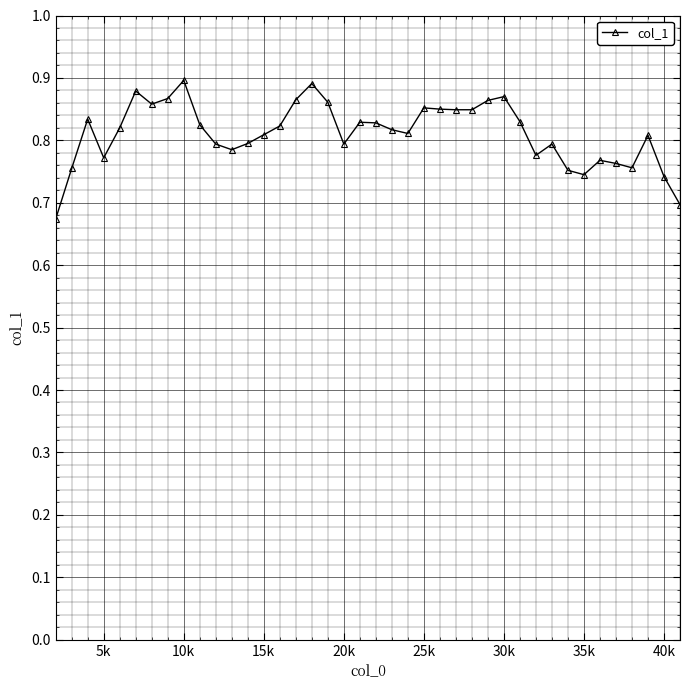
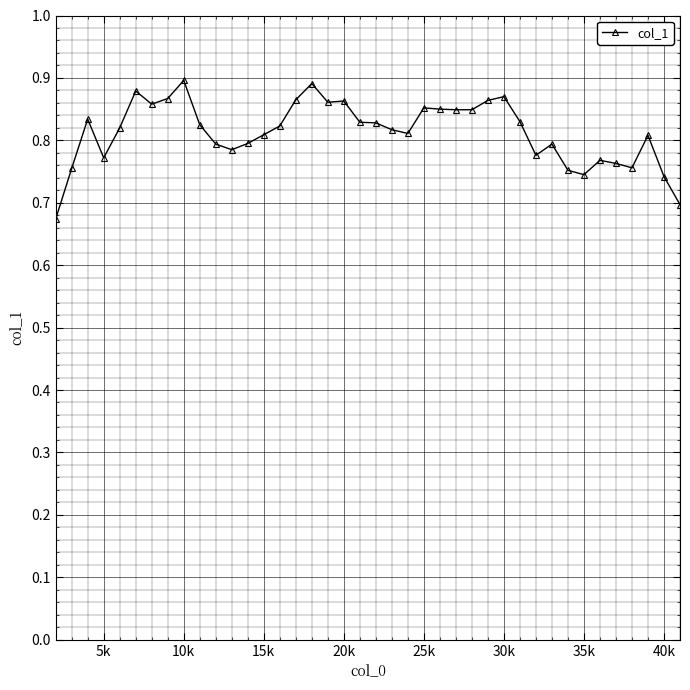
  {
    "5k": 0.77,
    "10k": 0.90,
    "15k": 0.81,
-   "20k": 0.79,
+   "20k": 0.86,
    "25k": 0.85,
    "30k": 0.87,
    "35k": 0.75,
    "40k": 0.74
  }
